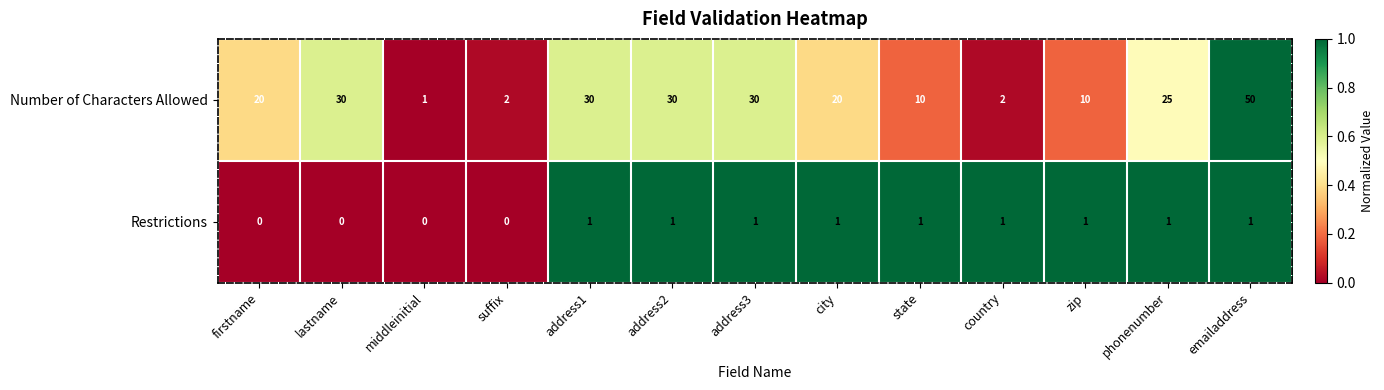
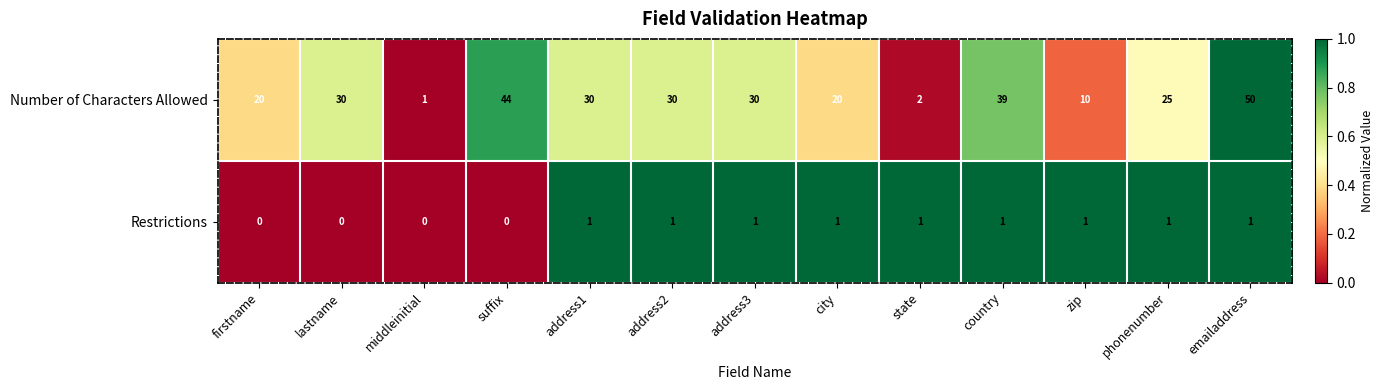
  {
    "Number of Characters Allowed": {
      "firstname": 20,
      "lastname": 30,
      "middleinitial": 1,
-     "suffix": 2,
+     "suffix": 44,
      "address1": 30,
      "address2": 30,
      "address3": 30,
      "city": 20,
-     "state": 10,
-     "country": 2,
+     "state": 2,
+     "country": 39,
      "zip": 10,
      "phonenumber": 25,
      "emailaddress": 50
    },
    "Restrictions": {
      "firstname": 0,
      "lastname": 0,
      "middleinitial": 0,
      "suffix": 0,
      "address1": 1,
      "address2": 1,
      "address3": 1,
      "city": 1,
      "state": 1,
      "country": 1,
      "zip": 1,
      "phonenumber": 1,
      "emailaddress": 1
    }
  }
